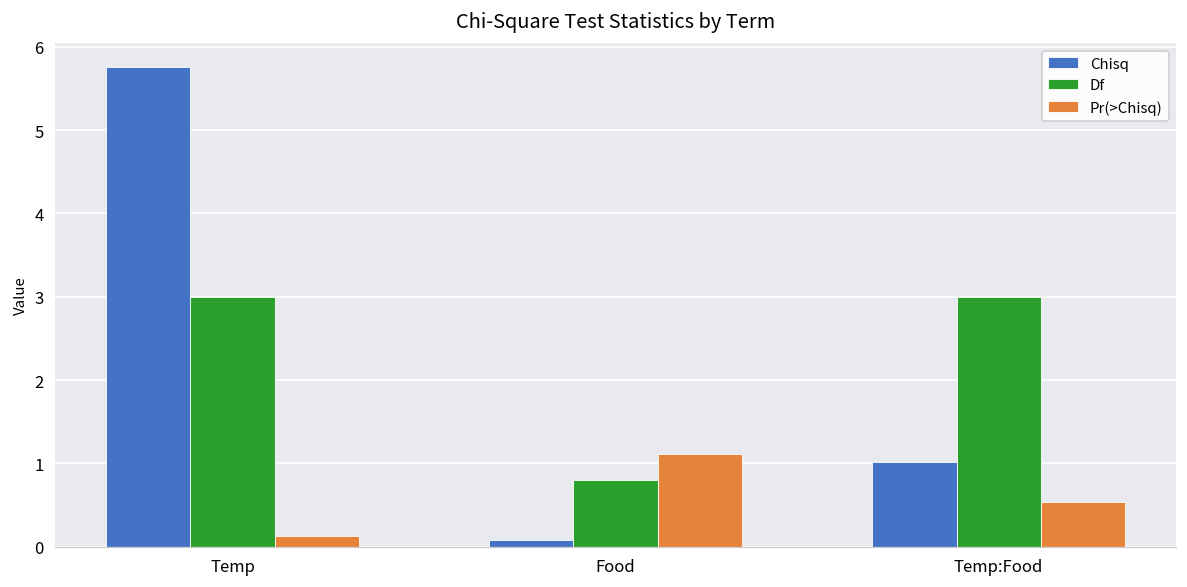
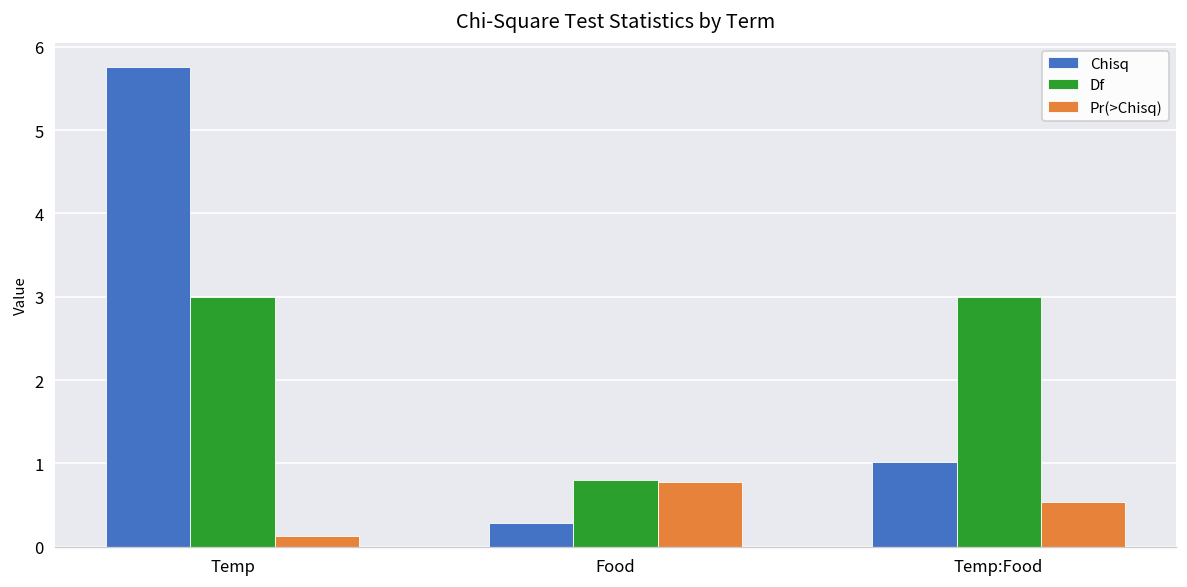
  {
    "Chisq": {
      "Temp": 5.8,
-     "Food": 0.1,
+     "Food": 0.3,
      "Temp:Food": 1.0
    },
    "Df": {
      "Temp": 3.0,
      "Food": 0.8,
      "Temp:Food": 3.0
    },
    "Pr(>Chisq)": {
      "Temp": 0.1,
-     "Food": 1.1,
+     "Food": 0.8,
      "Temp:Food": 0.5
    }
  }
